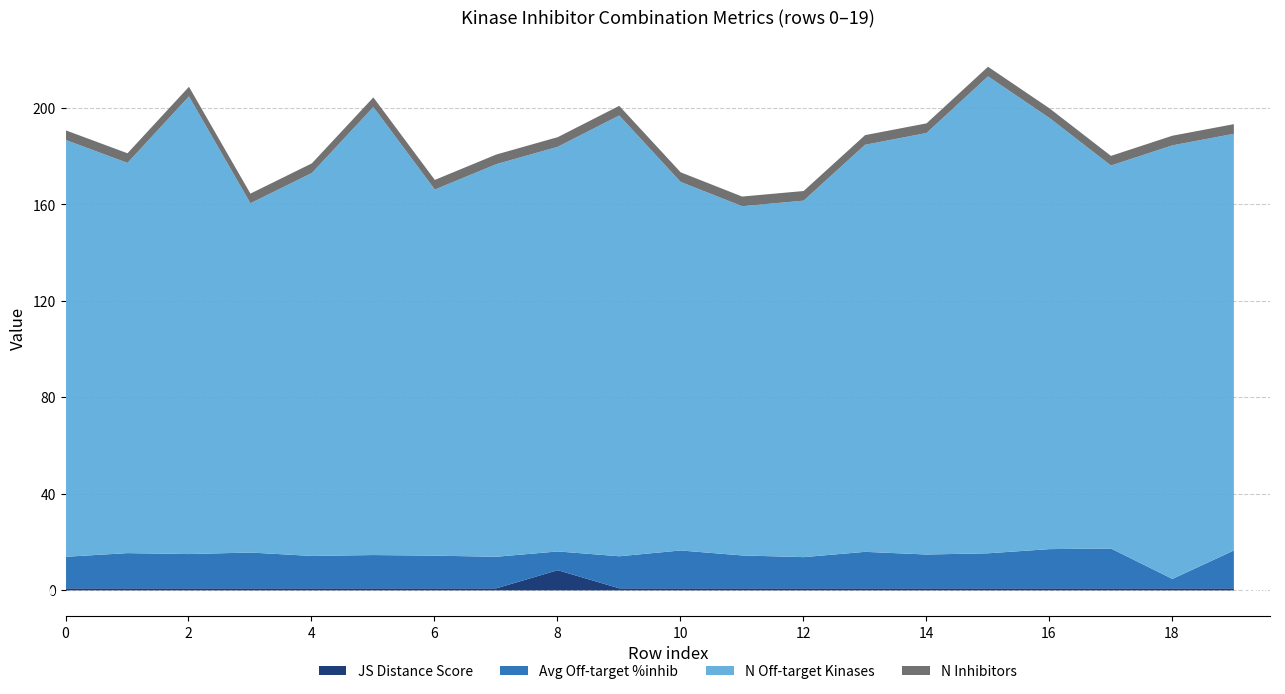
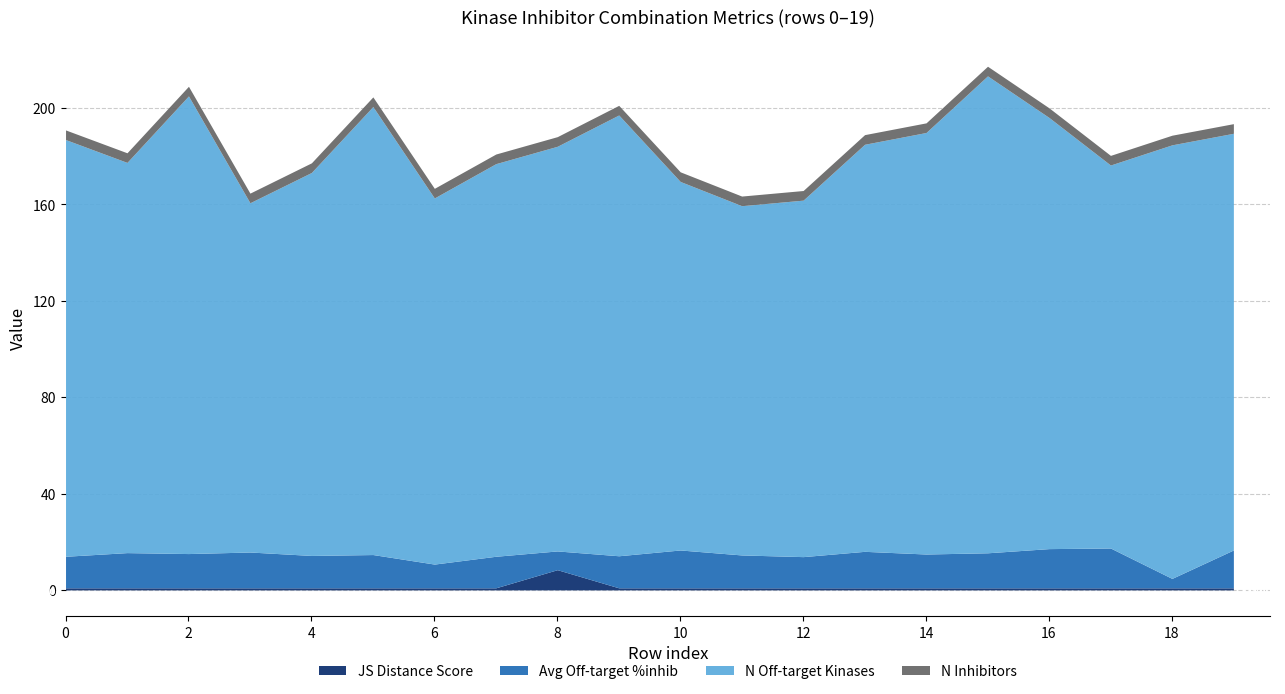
  {
    "JS Distance Score": {
      "8": 8
    },
    "Avg Off-target %inhib": {
      "0": 13,
      "2": 14,
      "4": 13,
-     "6": 14,
+     "6": 10,
      "8": 8,
      "10": 16,
      "12": 13,
      "14": 14,
      "16": 16,
      "18": 4
    },
    "N Off-target Kinases": {
      "0": 173,
      "2": 190,
      "4": 159,
      "6": 152,
      "8": 168,
      "10": 153,
      "12": 148,
      "14": 175,
      "16": 179,
      "18": 180
    },
    "N Inhibitors": {
      "0": 4,
      "2": 4,
      "4": 4,
      "6": 4,
      "8": 4,
      "10": 4,
      "12": 4,
      "14": 4,
      "16": 4,
      "18": 4
    }
  }
